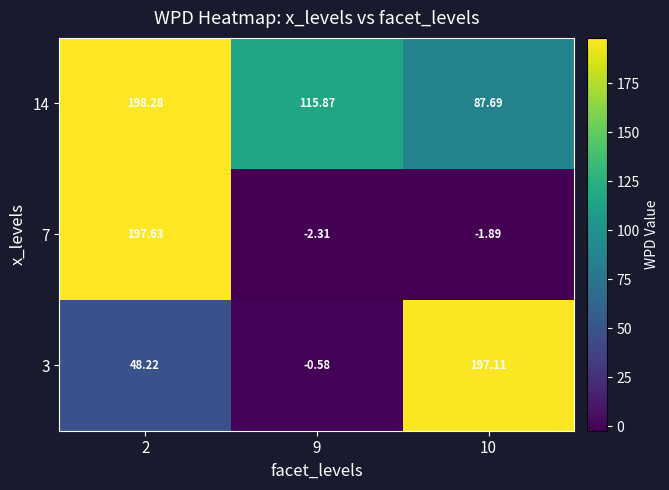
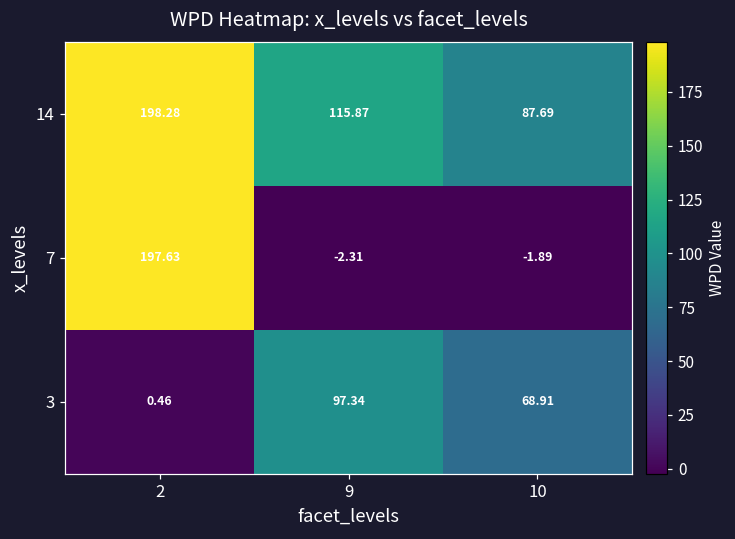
  {
    "14": {
      "2": 198.28,
      "9": 115.87,
      "10": 87.69
    },
    "7": {
      "2": 197.63,
      "9": -2.31,
      "10": -1.89
    },
    "3": {
-     "2": 48.22,
-     "9": -0.58,
-     "10": 197.11
+     "2": 0.46,
+     "9": 97.34,
+     "10": 68.91
    }
  }
